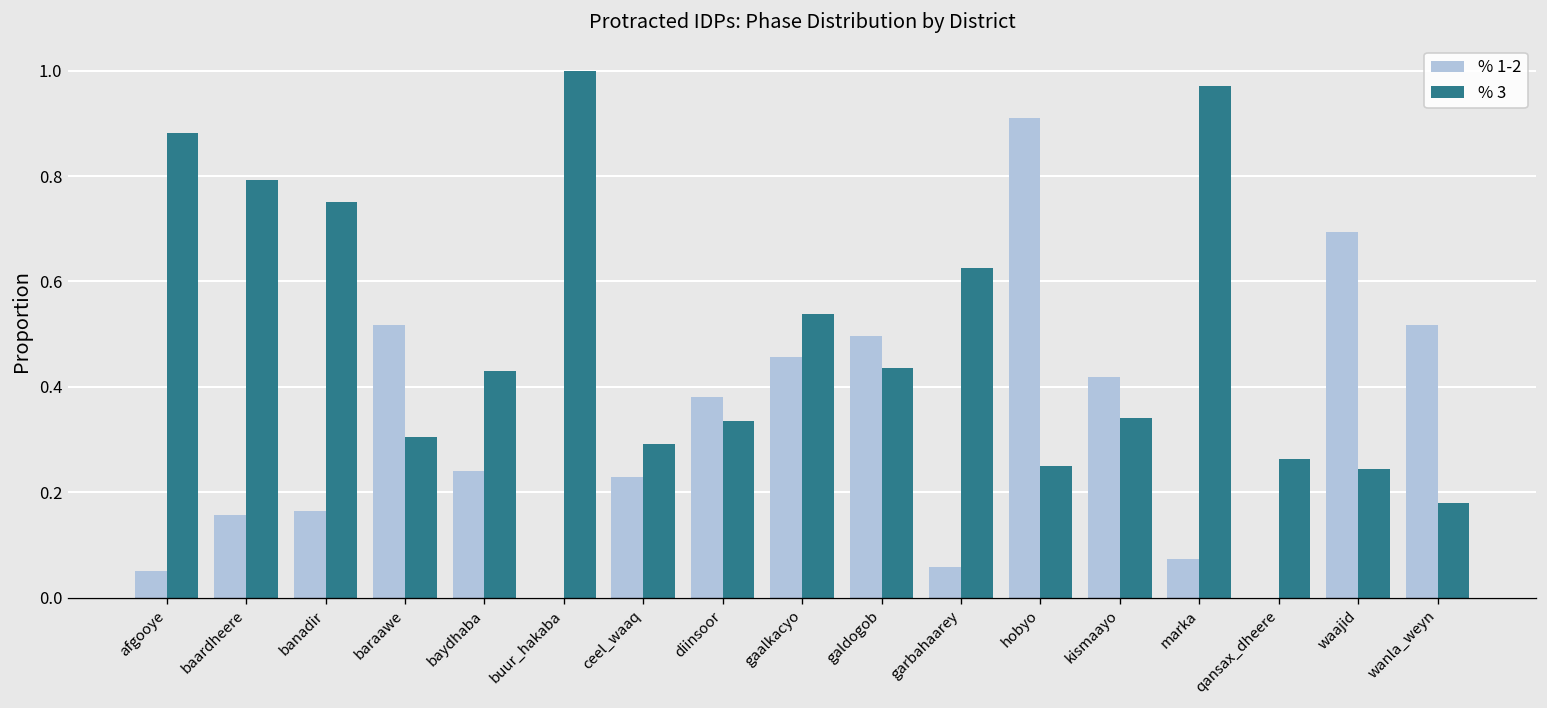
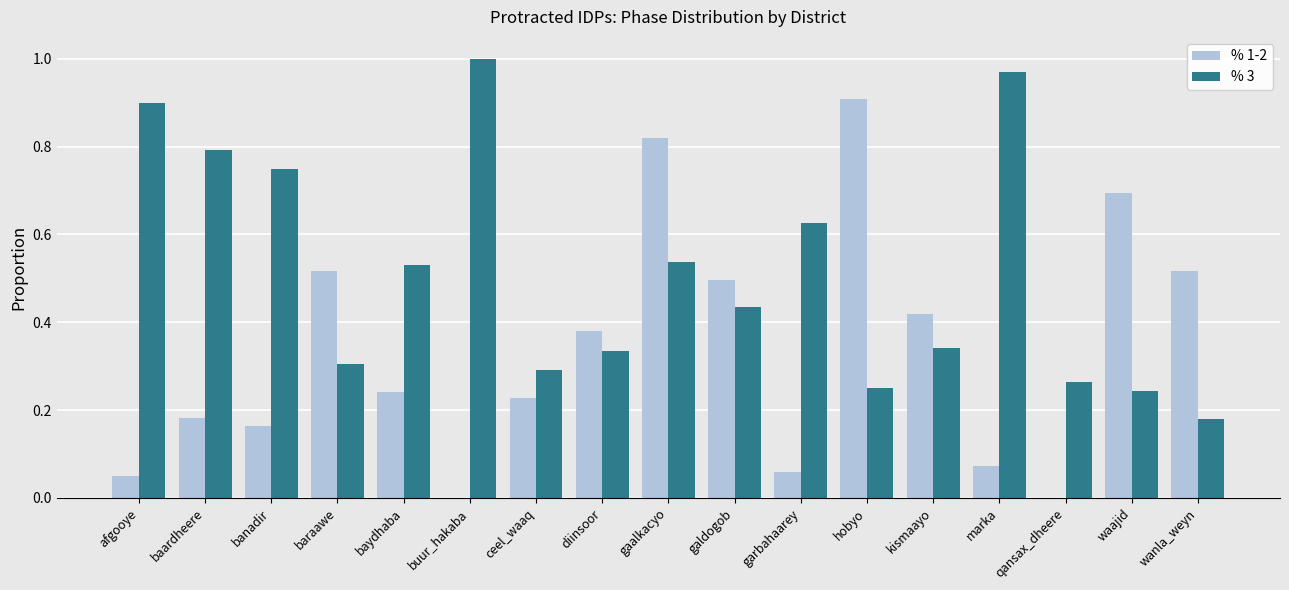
  {
    "% 1-2": {
      "afgooye": 0.05,
-     "baardheere": 0.16,
+     "baardheere": 0.18,
      "banadir": 0.16,
      "baraawe": 0.52,
      "baydhaba": 0.24,
      "buur_hakaba": 0.00,
      "ceel_waaq": 0.23,
      "diinsoor": 0.38,
-     "gaalkacyo": 0.46,
+     "gaalkacyo": 0.82,
      "galdogob": 0.50,
      "garbahaarey": 0.06,
      "hobyo": 0.91,
      "kismaayo": 0.42,
      "marka": 0.07,
      "qansax_dheere": 0.00,
      "waajid": 0.69,
      "wanla_weyn": 0.52
    },
    "% 3": {
-     "afgooye": 0.88,
+     "afgooye": 0.90,
      "baardheere": 0.79,
      "banadir": 0.75,
      "baraawe": 0.31,
-     "baydhaba": 0.43,
+     "baydhaba": 0.53,
      "buur_hakaba": 1.00,
      "ceel_waaq": 0.29,
      "diinsoor": 0.33,
      "gaalkacyo": 0.54,
      "galdogob": 0.44,
      "garbahaarey": 0.63,
      "hobyo": 0.25,
      "kismaayo": 0.34,
      "marka": 0.97,
      "qansax_dheere": 0.26,
      "waajid": 0.24,
      "wanla_weyn": 0.18
    }
  }
